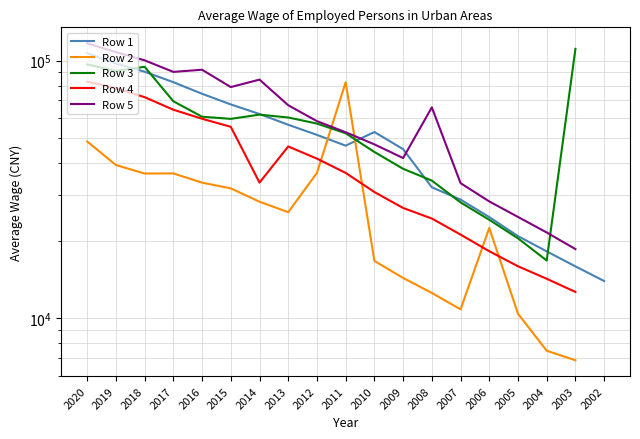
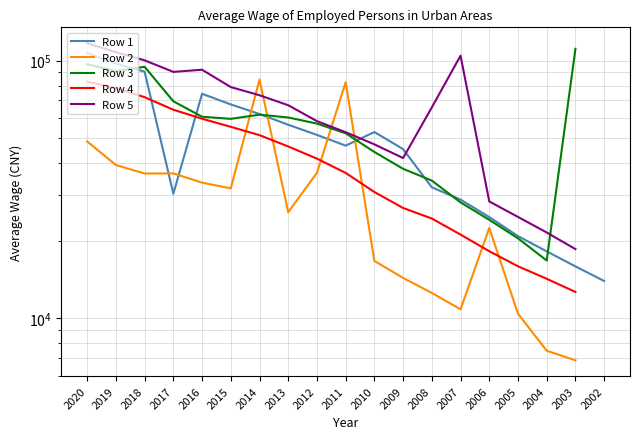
  {
    "Row 1": {
      "2018": 91000,
-     "2017": 82000,
+     "2017": 30000,
      "2016": 74000,
      "2015": 68000,
      "2013": 56000,
      "2012": 51000,
      "2011": 47000,
      "2010": 53000,
      "2009": 45000,
      "2008": 32000,
      "2007": 29000,
      "2006": 25000,
      "2004": 18000,
      "2003": 16000,
      "2002": 14000
    },
    "Row 2": {
      "2020": 49000,
      "2019": 39000,
      "2018": 36000,
      "2017": 37000,
      "2016": 34000,
      "2015": 32000,
-     "2014": 28000,
+     "2014": 84000,
      "2013": 26000,
      "2012": 37000,
      "2011": 82000,
      "2010": 17000,
      "2009": 14000,
      "2008": 13000,
      "2007": 10800,
      "2006": 22000,
      "2005": 10400,
      "2004": 7500,
      "2003": 6900
    },
    "Row 3": {
      "2018": 95000,
      "2017": 70000,
      "2015": 59000,
      "2013": 60000,
      "2010": 44000,
      "2009": 38000,
      "2008": 34000,
      "2007": 28000,
      "2006": 24000,
      "2004": 17000,
      "2003": 111000
    },
    "Row 4": {
      "2018": 72000,
      "2017": 64000,
      "2015": 55000,
-     "2014": 34000,
+     "2014": 51000,
      "2013": 46000,
      "2012": 42000,
      "2011": 37000,
      "2010": 31000,
      "2009": 27000,
      "2008": 24000,
      "2007": 21000,
      "2006": 18000,
      "2005": 16000,
      "2004": 14000,
      "2003": 13000
    },
    "Row 5": {
      "2018": 100000,
      "2017": 90000,
      "2016": 92000,
      "2015": 79000,
-     "2014": 84000,
+     "2014": 73000,
      "2013": 67000,
      "2010": 47000,
      "2009": 42000,
      "2008": 66000,
-     "2007": 33000,
+     "2007": 104000,
      "2006": 28000,
      "2005": 25000,
      "2004": 22000,
      "2003": 19000
    }
  }
